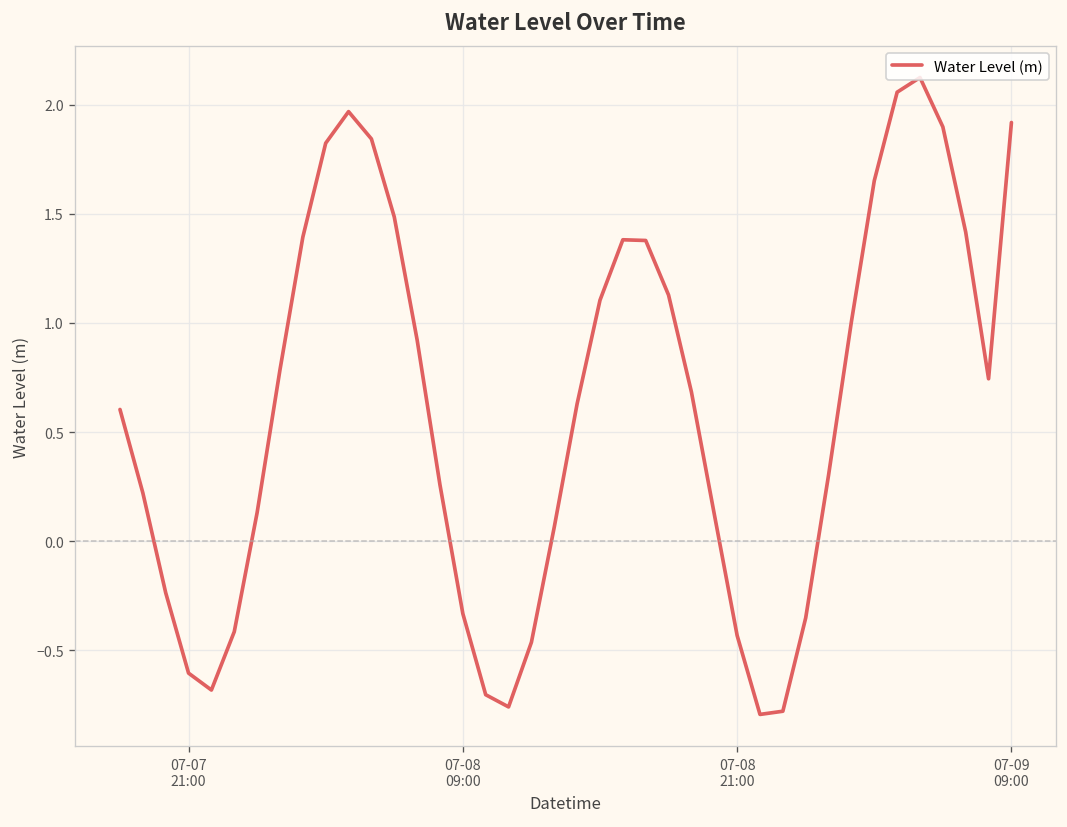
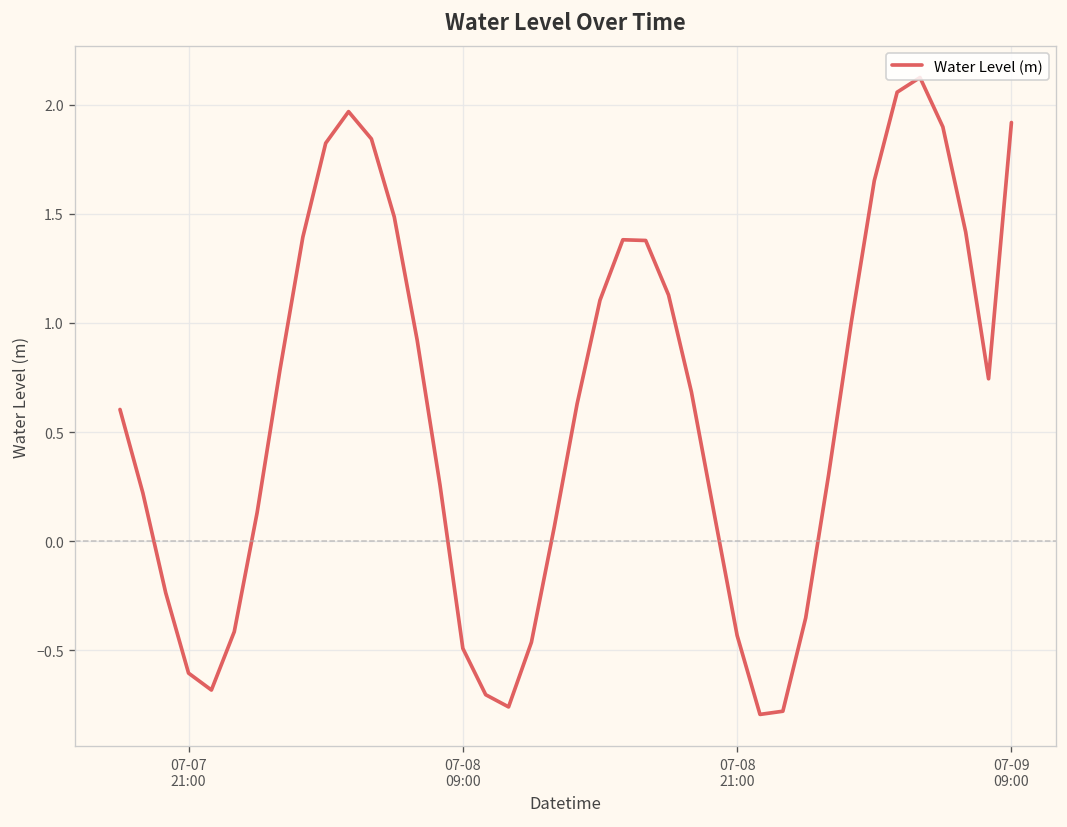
  {
    "07-07 21:00": -0.60,
-   "07-08 09:00": -0.33,
+   "07-08 09:00": -0.49,
    "07-08 21:00": -0.43,
    "07-09 09:00": 1.92
  }
